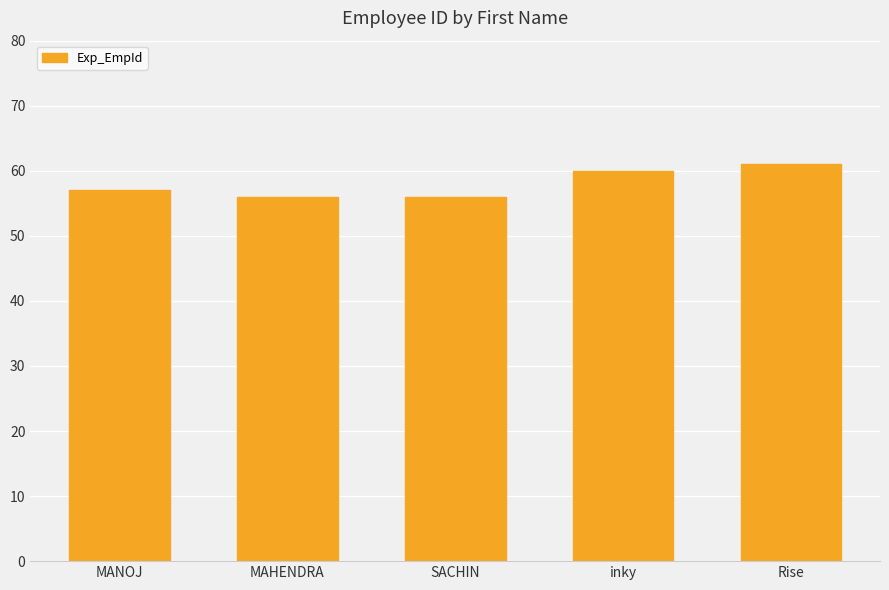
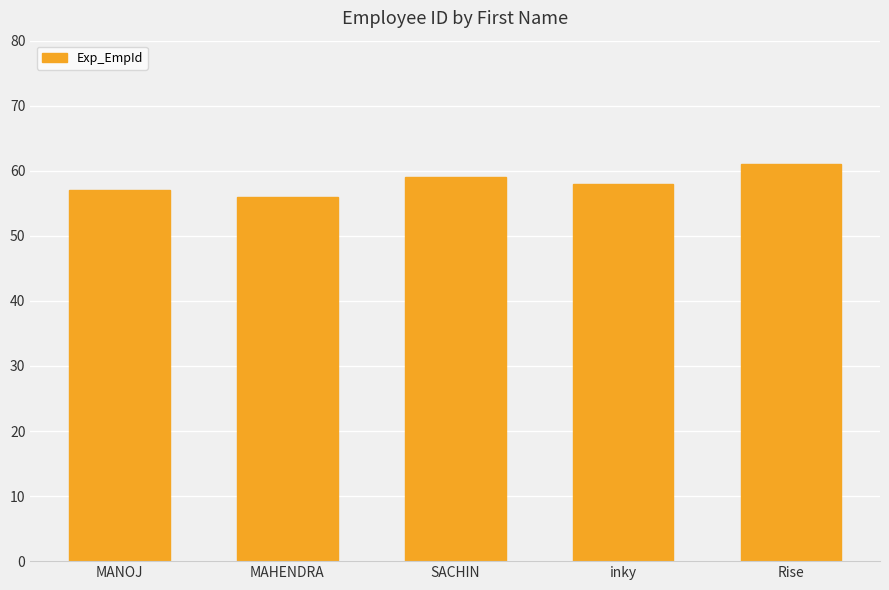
  {
    "MANOJ": 57,
    "MAHENDRA": 56,
-   "SACHIN": 56,
-   "inky": 60,
+   "SACHIN": 59,
+   "inky": 58,
    "Rise": 61
  }
